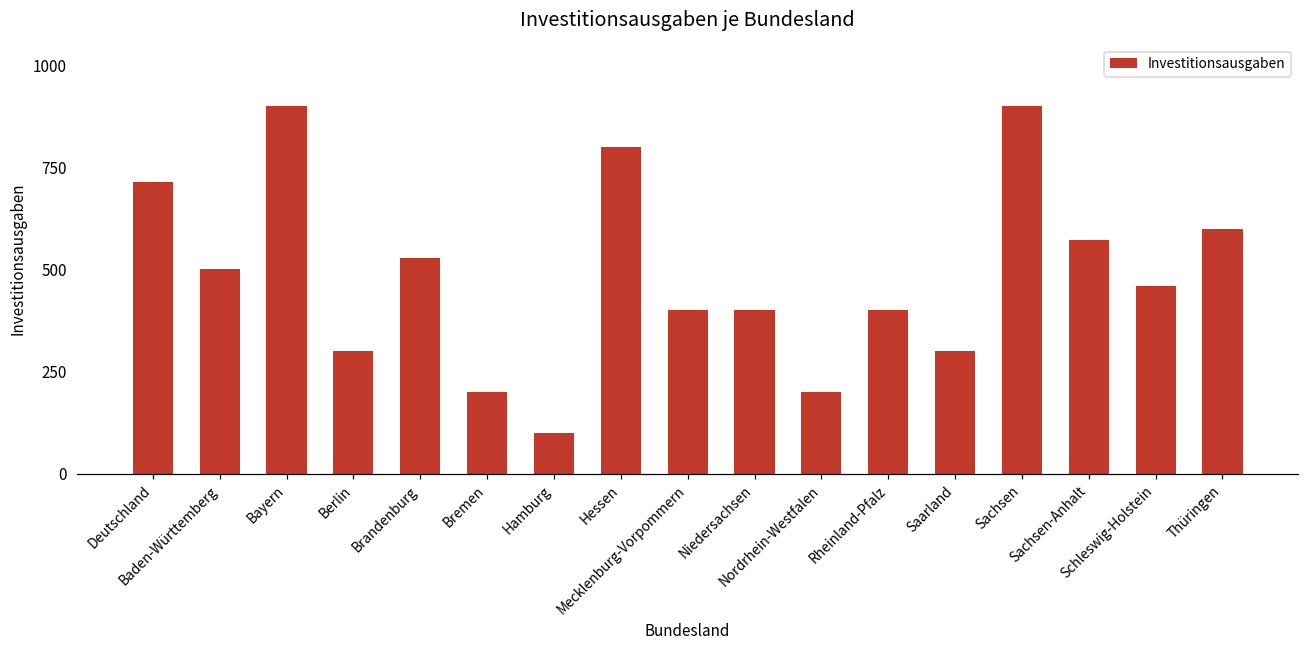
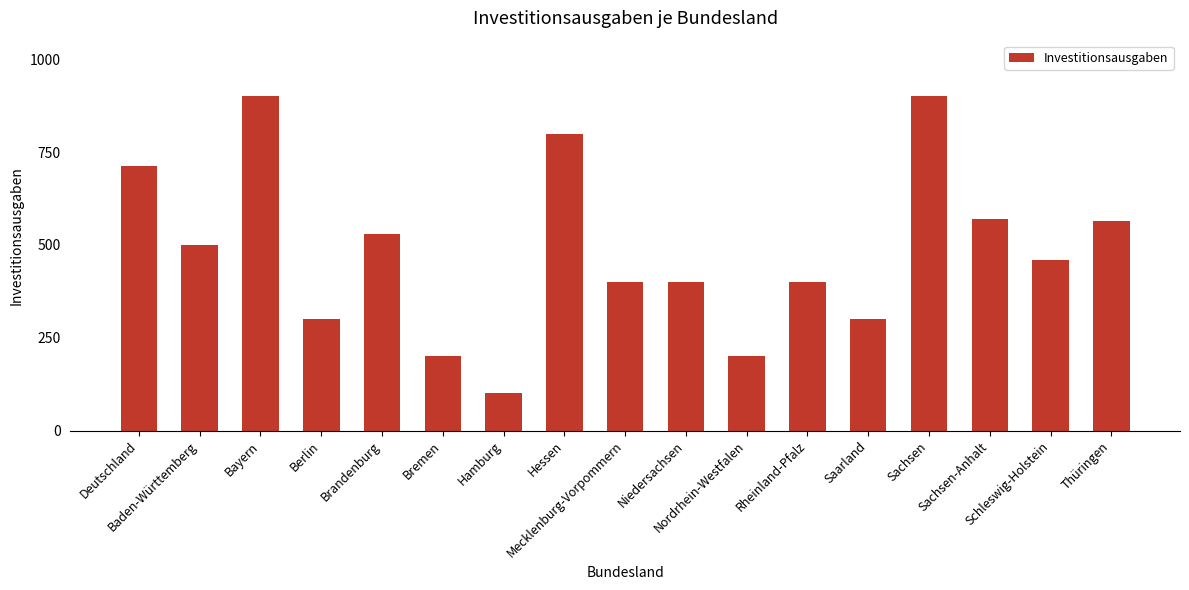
  {
    "Deutschland": 710,
    "Baden-Württemberg": 500,
    "Bayern": 900,
    "Berlin": 300,
    "Brandenburg": 530,
    "Bremen": 200,
    "Hamburg": 100,
    "Hessen": 800,
    "Mecklenburg-Vorpommern": 400,
    "Niedersachsen": 400,
    "Nordrhein-Westfalen": 200,
    "Rheinland-Pfalz": 400,
    "Saarland": 300,
    "Sachsen": 900,
    "Sachsen-Anhalt": 570,
    "Schleswig-Holstein": 460,
-   "Thüringen": 600
+   "Thüringen": 560
  }
